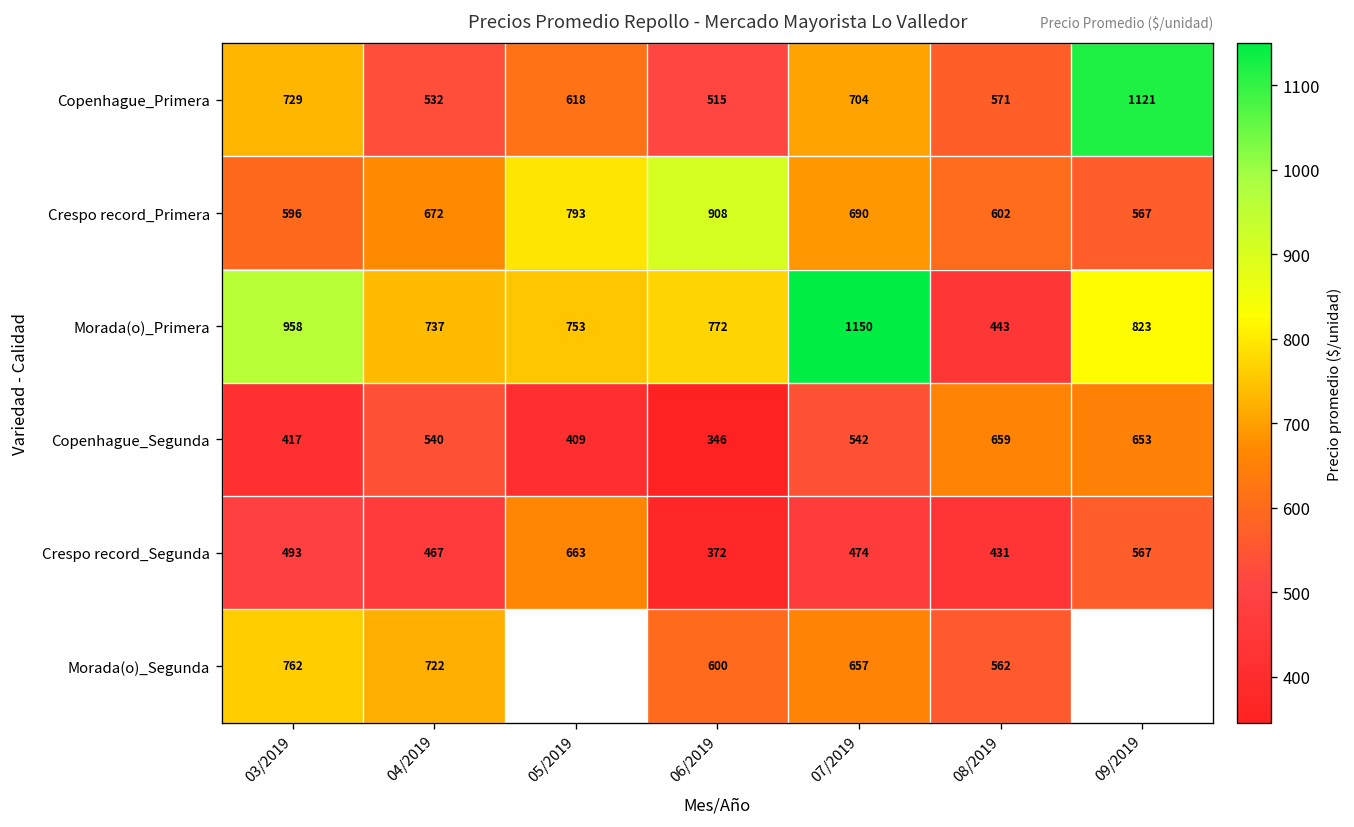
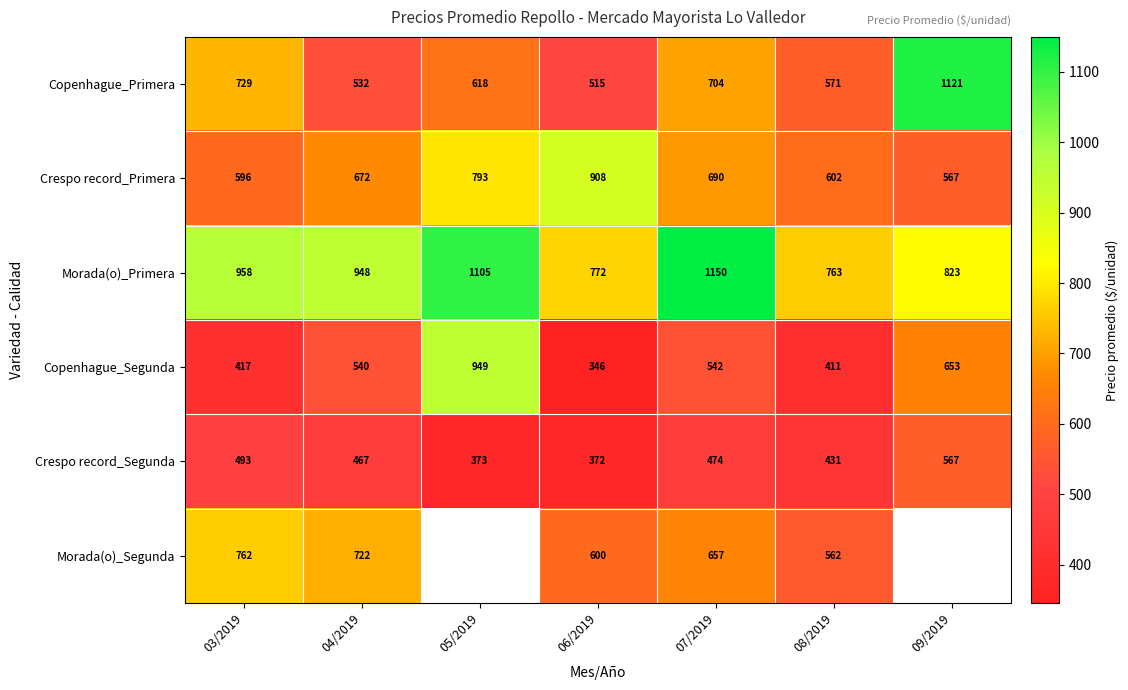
  {
    "Copenhague_Primera": {
      "03/2019": 729,
      "04/2019": 532,
      "05/2019": 618,
      "06/2019": 515,
      "07/2019": 704,
      "08/2019": 571,
      "09/2019": 1121
    },
    "Crespo record_Primera": {
      "03/2019": 596,
      "04/2019": 672,
      "05/2019": 793,
      "06/2019": 908,
      "07/2019": 690,
      "08/2019": 602,
      "09/2019": 567
    },
    "Morada(o)_Primera": {
      "03/2019": 958,
-     "04/2019": 737,
-     "05/2019": 753,
+     "04/2019": 948,
+     "05/2019": 1105,
      "06/2019": 772,
      "07/2019": 1150,
-     "08/2019": 443,
+     "08/2019": 763,
      "09/2019": 823
    },
    "Copenhague_Segunda": {
      "03/2019": 417,
      "04/2019": 540,
-     "05/2019": 409,
+     "05/2019": 949,
      "06/2019": 346,
      "07/2019": 542,
-     "08/2019": 659,
+     "08/2019": 411,
      "09/2019": 653
    },
    "Crespo record_Segunda": {
      "03/2019": 493,
      "04/2019": 467,
-     "05/2019": 663,
+     "05/2019": 373,
      "06/2019": 372,
      "07/2019": 474,
      "08/2019": 431,
      "09/2019": 567
    },
    "Morada(o)_Segunda": {
      "03/2019": 762,
      "04/2019": 722,
      "06/2019": 600,
      "07/2019": 657,
      "08/2019": 562
    }
  }
